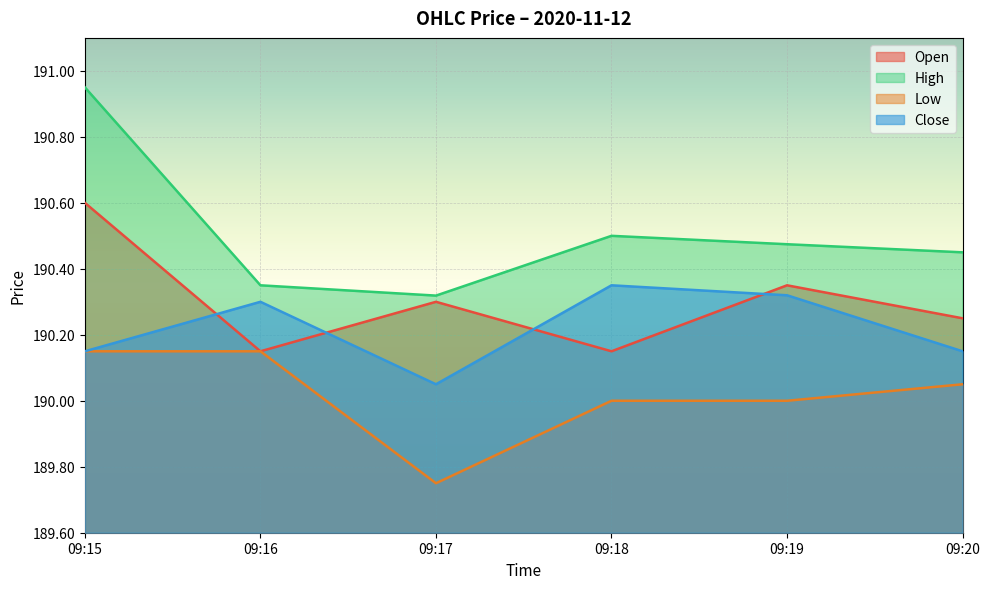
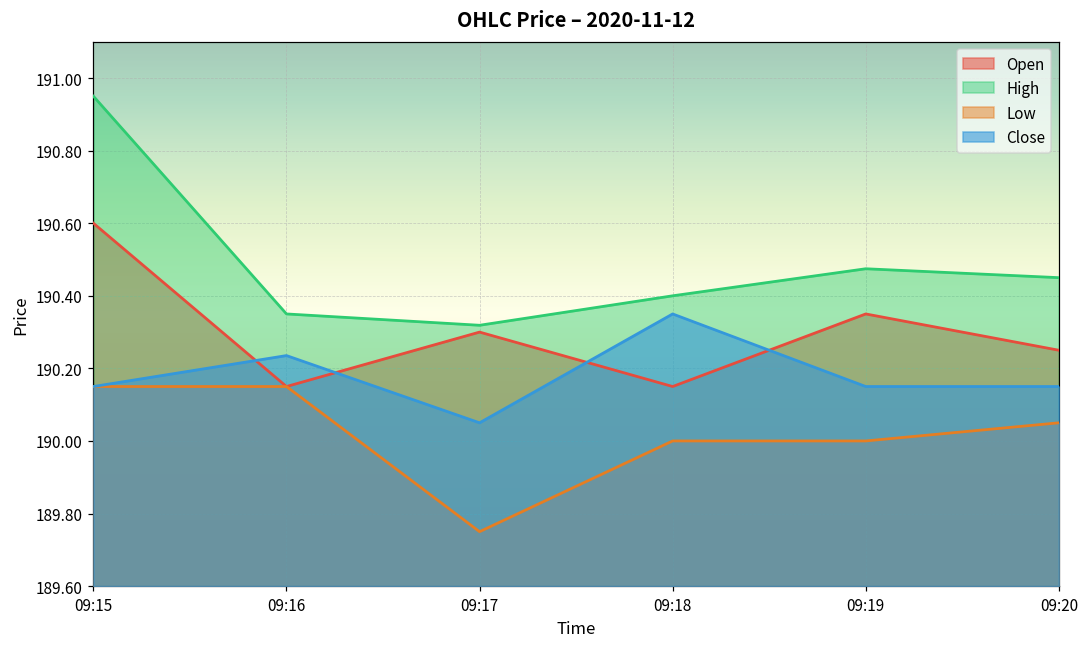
  {
    "High": {
      "09:15": 190.95,
      "09:16": 190.35,
      "09:17": 190.32,
-     "09:18": 190.5,
+     "09:18": 190.4,
      "09:19": 190.47,
      "09:20": 190.45
    },
    "Close": {
-     "09:16": 190.30,
+     "09:16": 190.24,
      "09:17": 190.05,
      "09:18": 190.35,
-     "09:19": 190.32,
+     "09:19": 190.15,
      "09:20": 190.15
    }
  }
